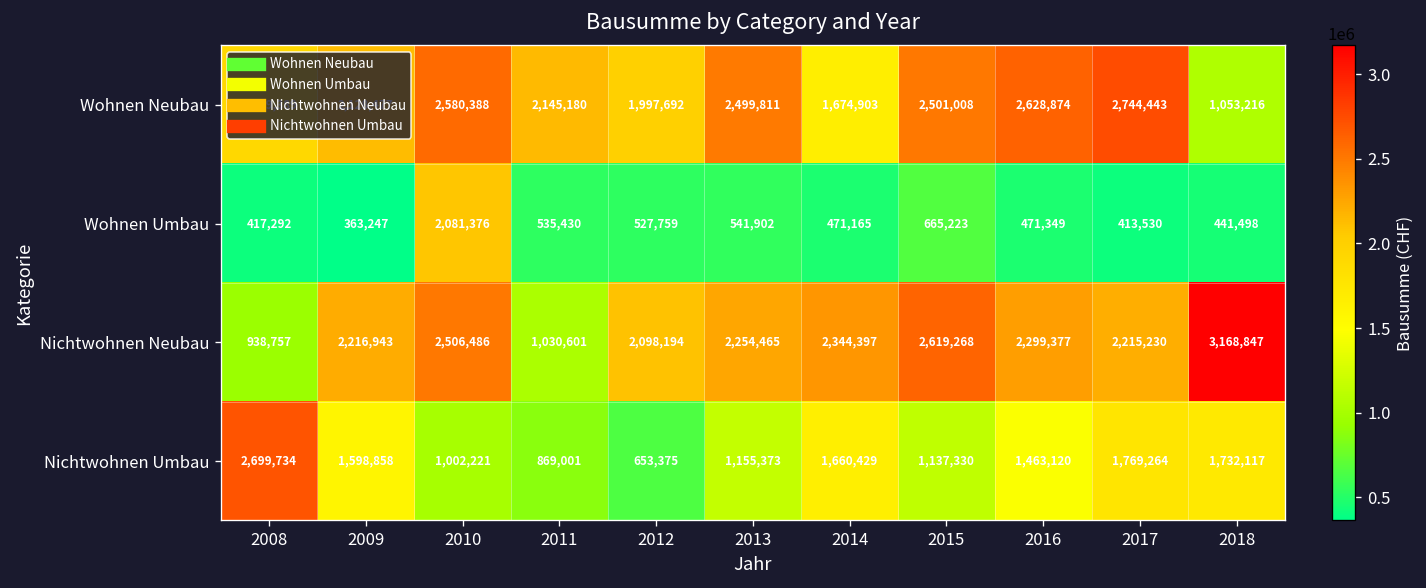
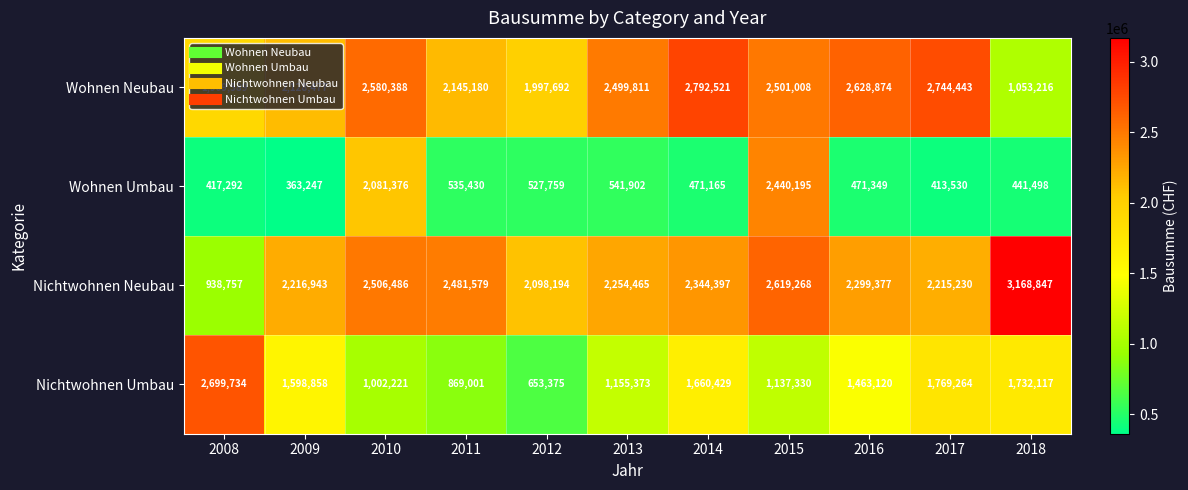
  {
    "Wohnen Neubau": {
      "2010": "2,580,388",
      "2011": "2,145,180",
      "2012": "1,997,692",
      "2013": "2,499,811",
-     "2014": "1,674,903",
+     "2014": "2,792,521",
      "2015": "2,501,008",
      "2016": "2,628,874",
      "2017": "2,744,443",
      "2018": "1,053,216"
    },
    "Wohnen Umbau": {
      "2008": "417,292",
      "2009": "363,247",
      "2010": "2,081,376",
      "2011": "535,430",
      "2012": "527,759",
      "2013": "541,902",
      "2014": "471,165",
-     "2015": "665,223",
+     "2015": "2,440,195",
      "2016": "471,349",
      "2017": "413,530",
      "2018": "441,498"
    },
    "Nichtwohnen Neubau": {
      "2008": "938,757",
      "2009": "2,216,943",
      "2010": "2,506,486",
-     "2011": "1,030,601",
+     "2011": "2,481,579",
      "2012": "2,098,194",
      "2013": "2,254,465",
      "2014": "2,344,397",
      "2015": "2,619,268",
      "2016": "2,299,377",
      "2017": "2,215,230",
      "2018": "3,168,847"
    },
    "Nichtwohnen Umbau": {
      "2008": "2,699,734",
      "2009": "1,598,858",
      "2010": "1,002,221",
      "2011": "869,001",
      "2012": "653,375",
      "2013": "1,155,373",
      "2014": "1,660,429",
      "2015": "1,137,330",
      "2016": "1,463,120",
      "2017": "1,769,264",
      "2018": "1,732,117"
    }
  }
